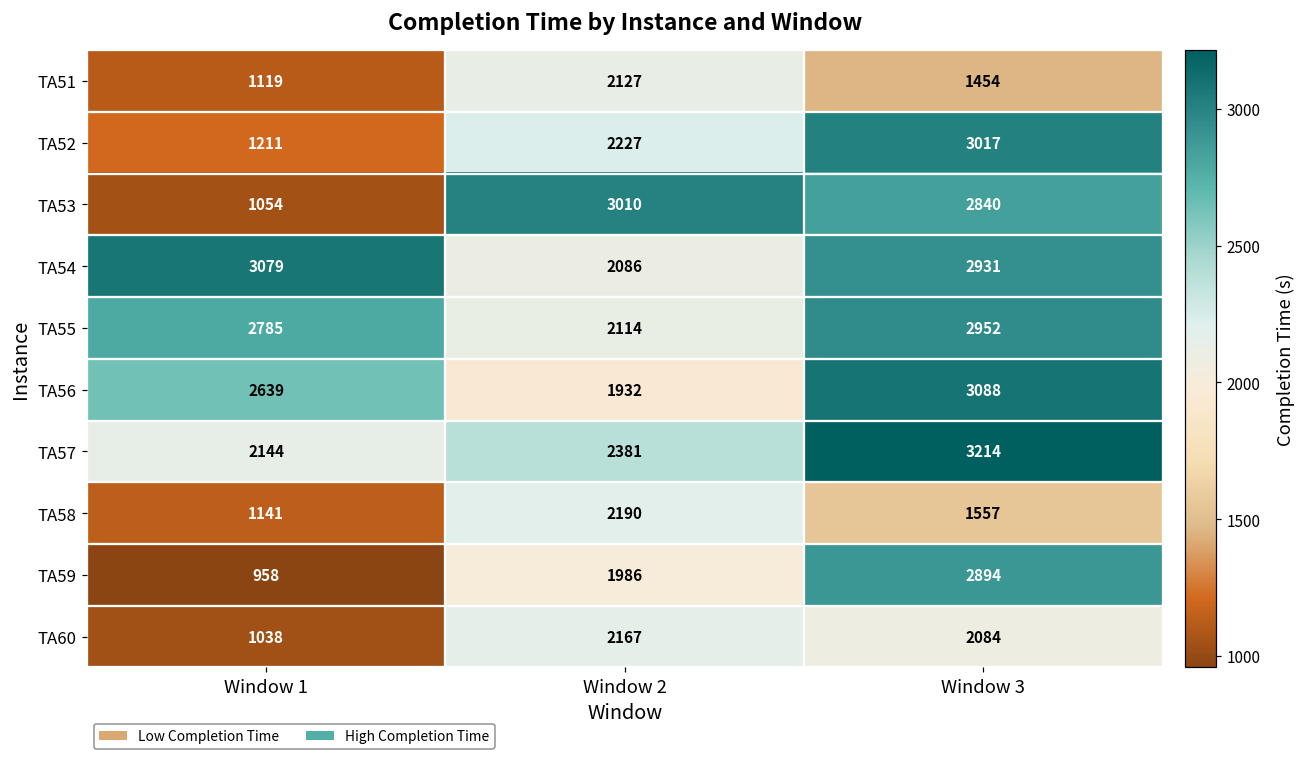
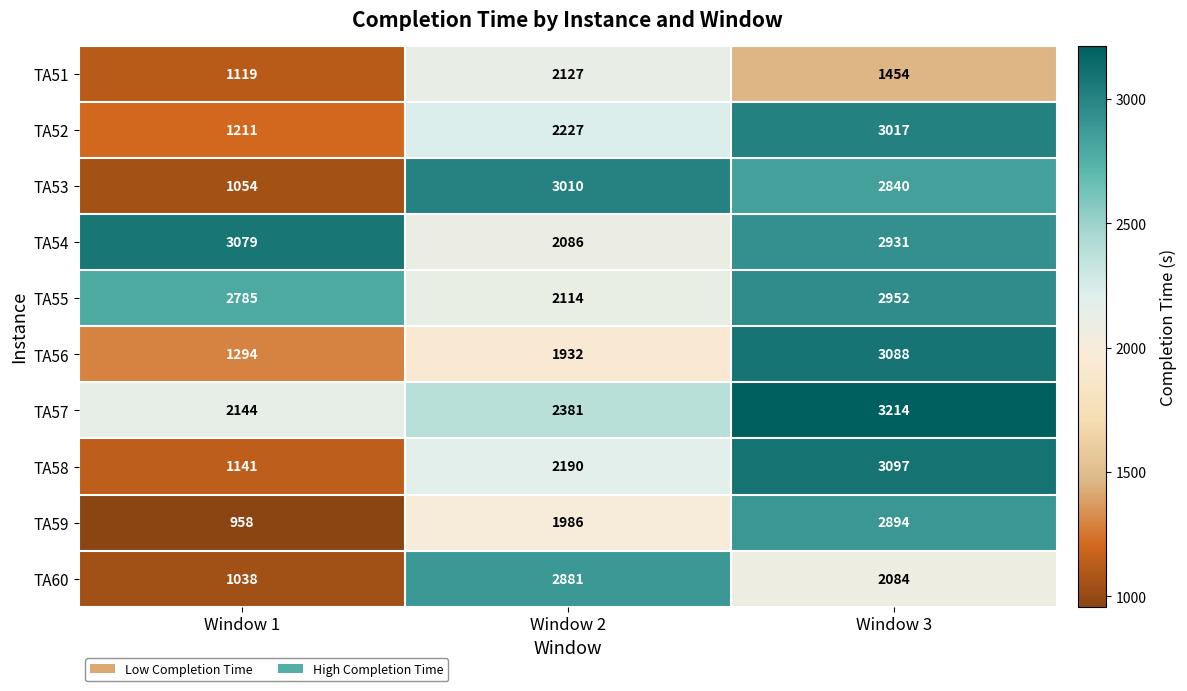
  {
    "TA51": {
      "Window 1": 1119,
      "Window 2": 2127,
      "Window 3": 1454
    },
    "TA52": {
      "Window 1": 1211,
      "Window 2": 2227,
      "Window 3": 3017
    },
    "TA53": {
      "Window 1": 1054,
      "Window 2": 3010,
      "Window 3": 2840
    },
    "TA54": {
      "Window 1": 3079,
      "Window 2": 2086,
      "Window 3": 2931
    },
    "TA55": {
      "Window 1": 2785,
      "Window 2": 2114,
      "Window 3": 2952
    },
    "TA56": {
-     "Window 1": 2639,
+     "Window 1": 1294,
      "Window 2": 1932,
      "Window 3": 3088
    },
    "TA57": {
      "Window 1": 2144,
      "Window 2": 2381,
      "Window 3": 3214
    },
    "TA58": {
      "Window 1": 1141,
      "Window 2": 2190,
-     "Window 3": 1557
+     "Window 3": 3097
    },
    "TA59": {
      "Window 1": 958,
      "Window 2": 1986,
      "Window 3": 2894
    },
    "TA60": {
      "Window 1": 1038,
-     "Window 2": 2167,
+     "Window 2": 2881,
      "Window 3": 2084
    }
  }
